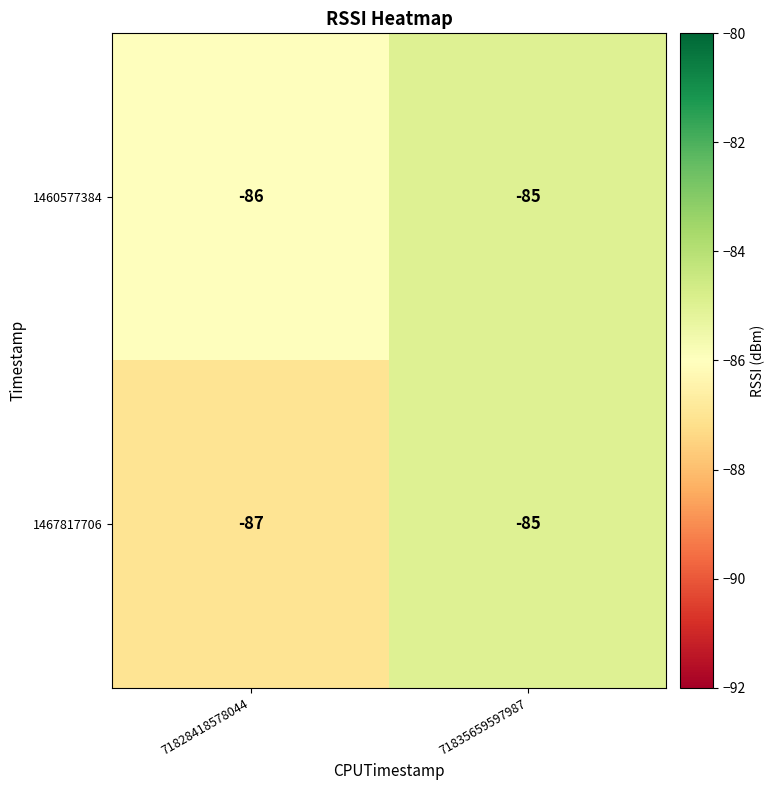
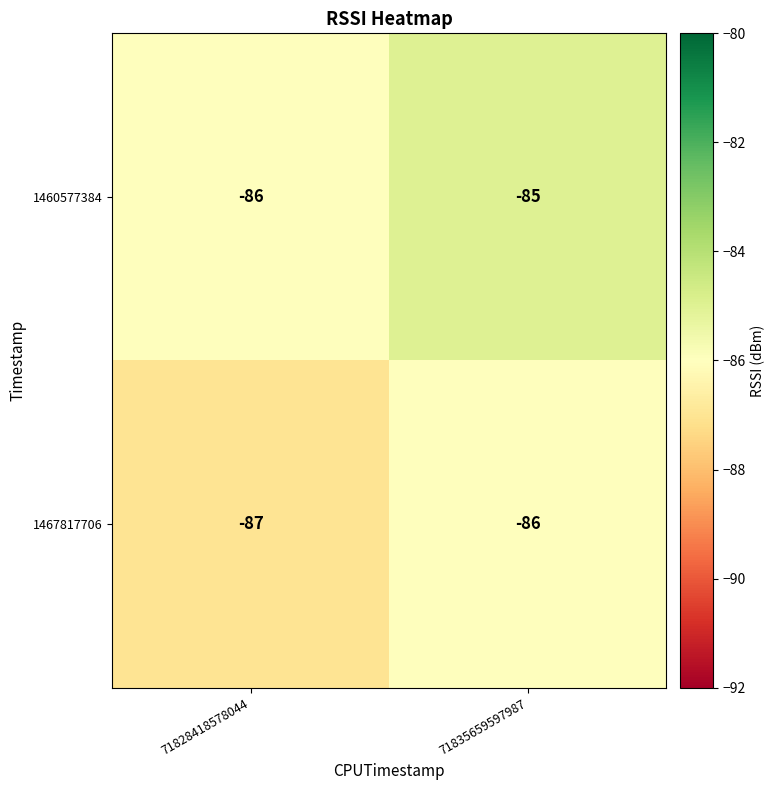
  {
    "1460577384": {
      "71828418578044": -86,
      "71835659597987": -85
    },
    "1467817706": {
      "71828418578044": -87,
-     "71835659597987": -85
+     "71835659597987": -86
    }
  }
